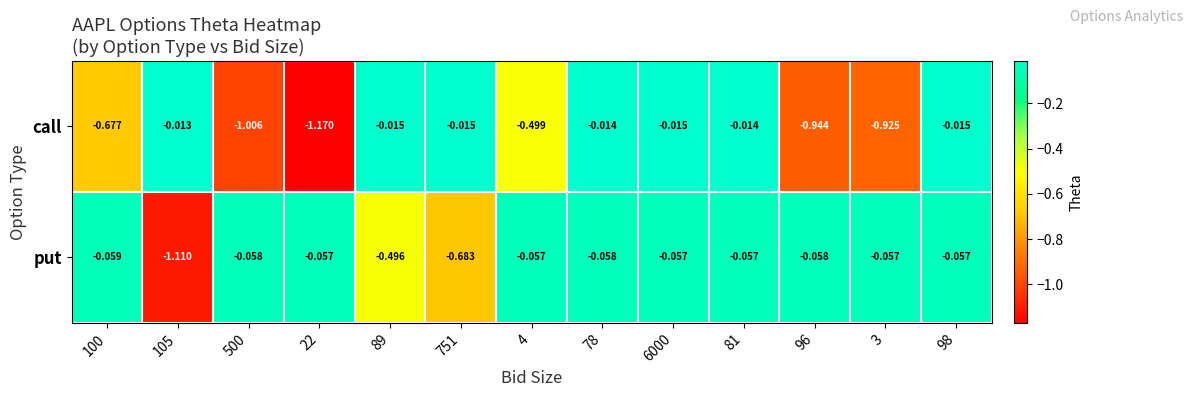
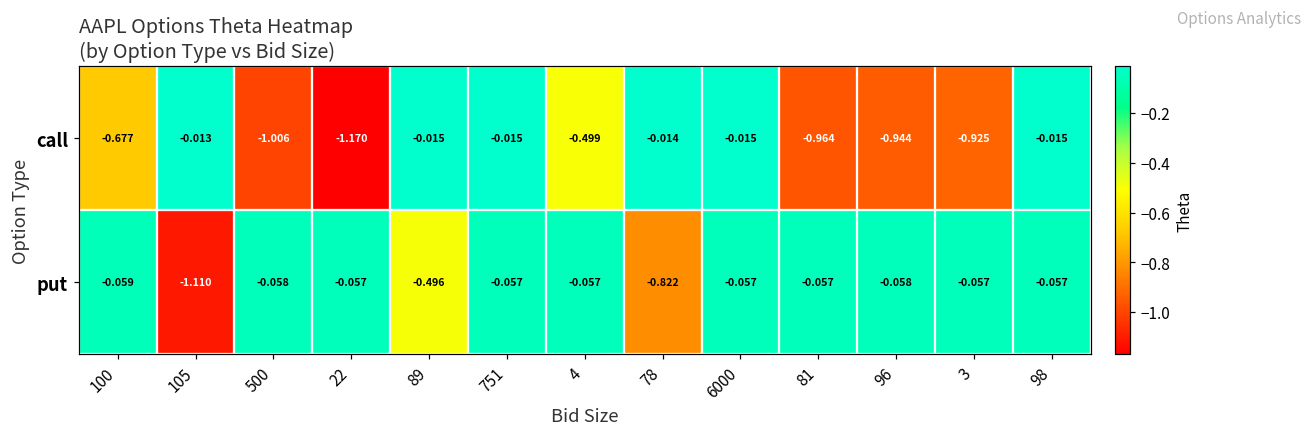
  {
    "call": {
      "100": -0.677,
      "105": -0.013,
      "500": -1.006,
      "22": -1.170,
      "89": -0.015,
      "751": -0.015,
      "4": -0.499,
      "78": -0.014,
      "6000": -0.015,
-     "81": -0.014,
+     "81": -0.964,
      "96": -0.944,
      "3": -0.925,
      "98": -0.015
    },
    "put": {
      "100": -0.059,
      "105": -1.110,
      "500": -0.058,
      "22": -0.057,
      "89": -0.496,
-     "751": -0.683,
+     "751": -0.057,
      "4": -0.057,
-     "78": -0.058,
+     "78": -0.822,
      "6000": -0.057,
      "81": -0.057,
      "96": -0.058,
      "3": -0.057,
      "98": -0.057
    }
  }
